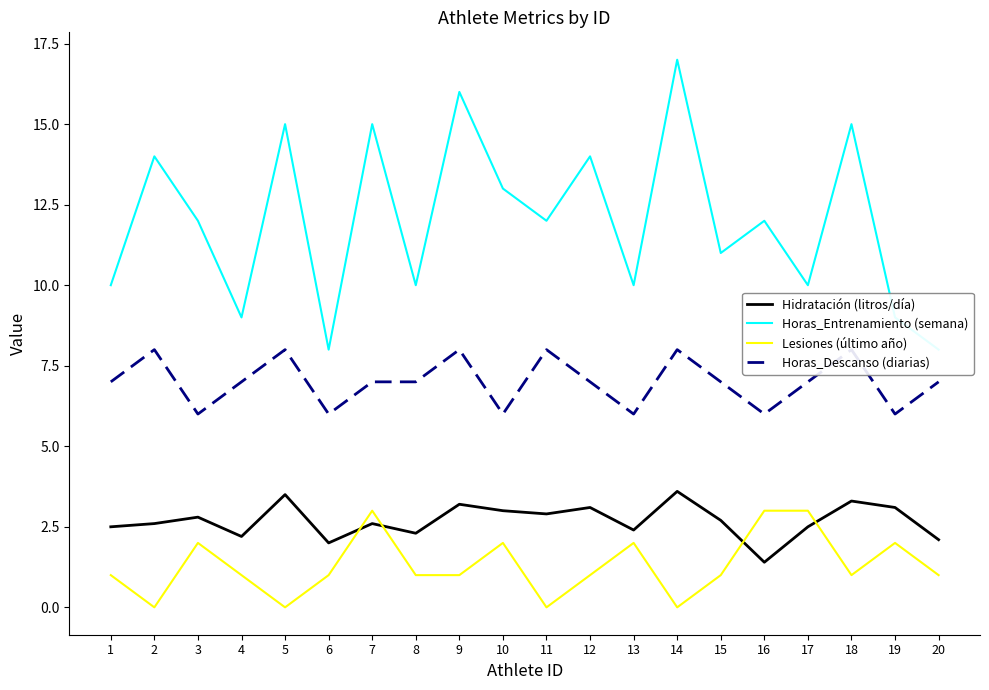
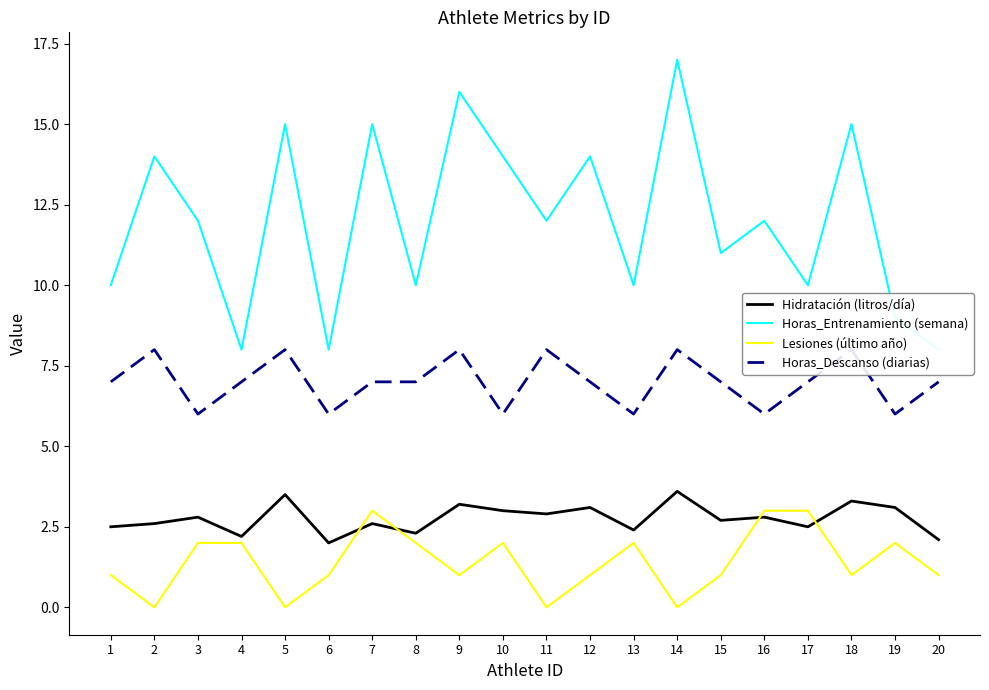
  {
    "Hidratación (litros/día)": {
      "1": 2.5,
      "2": 2.6,
      "3": 2.8,
      "4": 2.2,
      "5": 3.5,
      "6": 2.0,
      "7": 2.6,
      "8": 2.3,
      "9": 3.2,
      "10": 3.0,
      "11": 2.9,
      "12": 3.1,
      "13": 2.4,
      "14": 3.6,
      "15": 2.7,
-     "16": 1.4,
+     "16": 2.8,
      "17": 2.5,
      "18": 3.3,
      "19": 3.1,
      "20": 2.1
    },
    "Horas_Entrenamiento (semana)": {
      "1": 10,
      "2": 14,
      "3": 12,
-     "4": 9,
+     "4": 8,
      "5": 15,
      "6": 8,
      "7": 15,
      "8": 10,
      "9": 16,
-     "10": 13,
+     "10": 14,
      "11": 12,
      "12": 14,
      "13": 10,
      "14": 17,
      "15": 11,
      "16": 12,
      "17": 10,
      "18": 15
    },
    "Lesiones (último año)": {
      "1": 1,
      "2": 0,
      "3": 2,
-     "4": 1,
+     "4": 2,
      "5": 0,
      "6": 1,
      "7": 3,
-     "8": 1,
+     "8": 2,
      "9": 1,
      "10": 2,
      "11": 0,
      "12": 1,
      "13": 2,
      "14": 0,
      "15": 1,
      "16": 3,
      "17": 3,
      "18": 1,
      "19": 2,
      "20": 1
    },
    "Horas_Descanso (diarias)": {
      "1": 7.0,
      "2": 8.0,
      "3": 6.0,
      "4": 7.0,
      "5": 8.0,
      "6": 6.0,
      "7": 7.0,
      "8": 7.0,
      "9": 8.0,
      "10": 6.0,
      "11": 8.0,
      "12": 7.0,
      "13": 6.0,
      "14": 8.0,
      "15": 7.0,
      "16": 6.0,
      "17": 7.0,
      "19": 6.0,
      "20": 7.0
    }
  }
